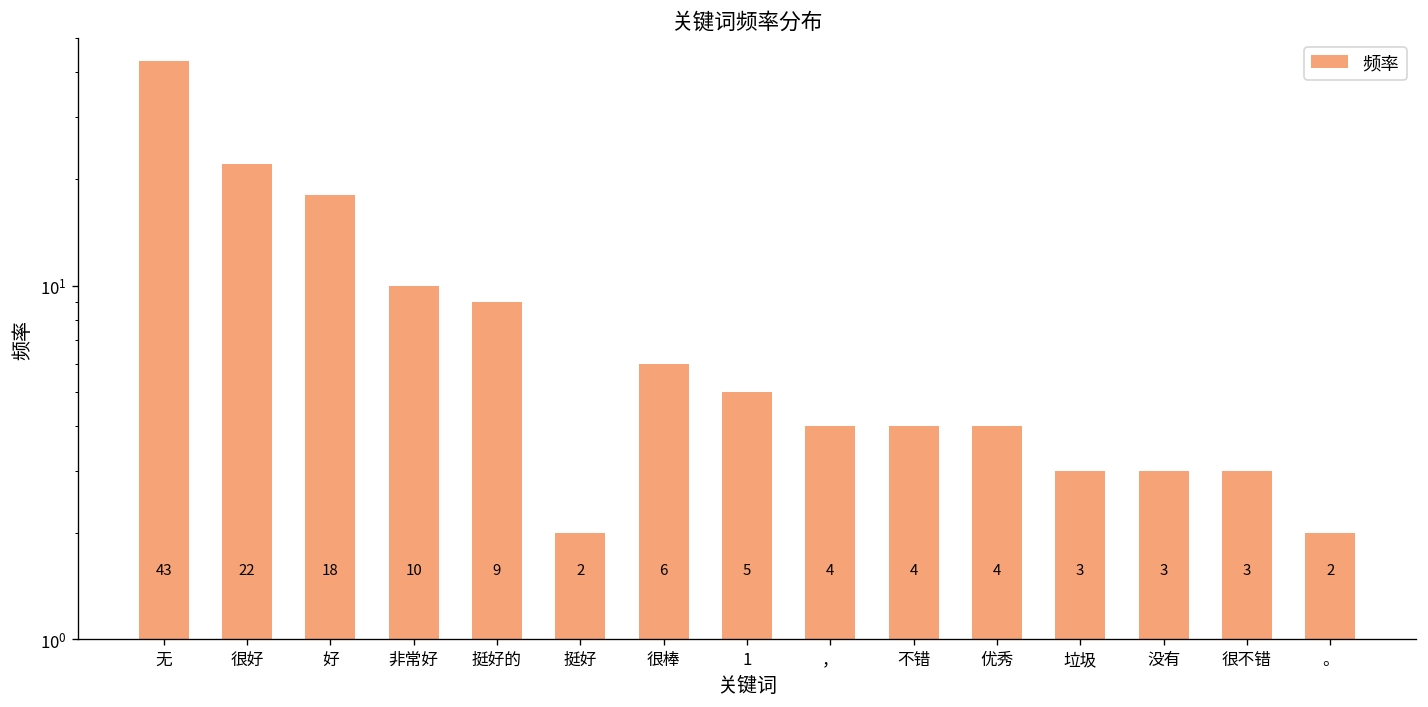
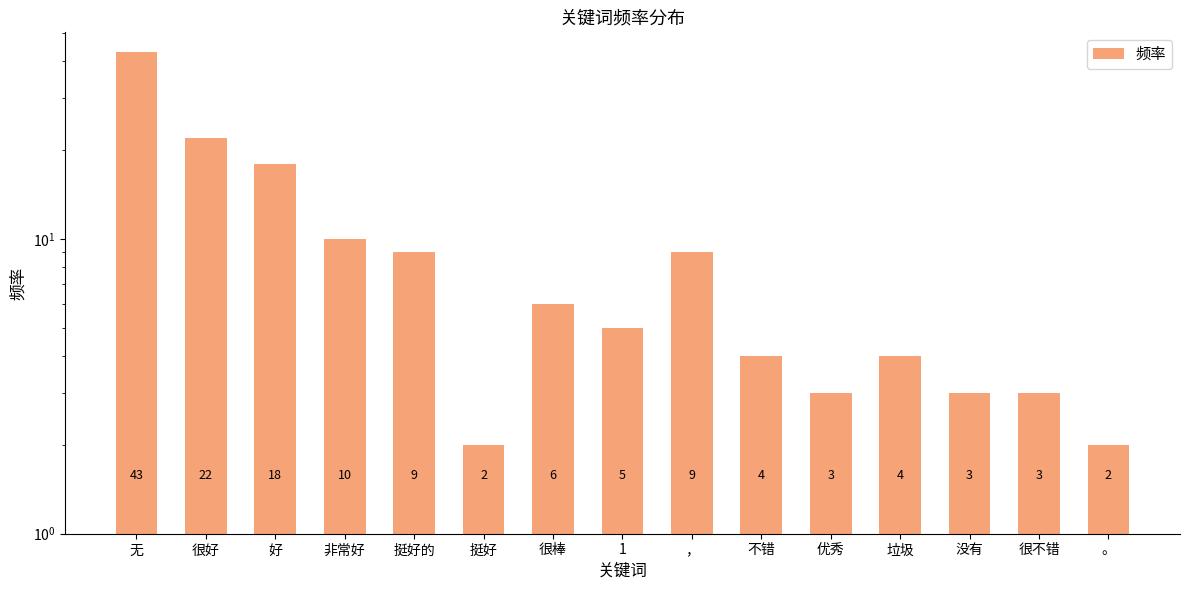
  {
    "无": 43,
    "很好": 22,
    "好": 18,
    "非常好": 10,
    "挺好的": 9,
    "挺好": 2,
    "很棒": 6,
    "1": 5,
-   "，": 4,
+   "，": 9,
    "不错": 4,
-   "优秀": 4,
-   "垃圾": 3,
+   "优秀": 3,
+   "垃圾": 4,
    "没有": 3,
    "很不错": 3,
    "。": 2
  }
